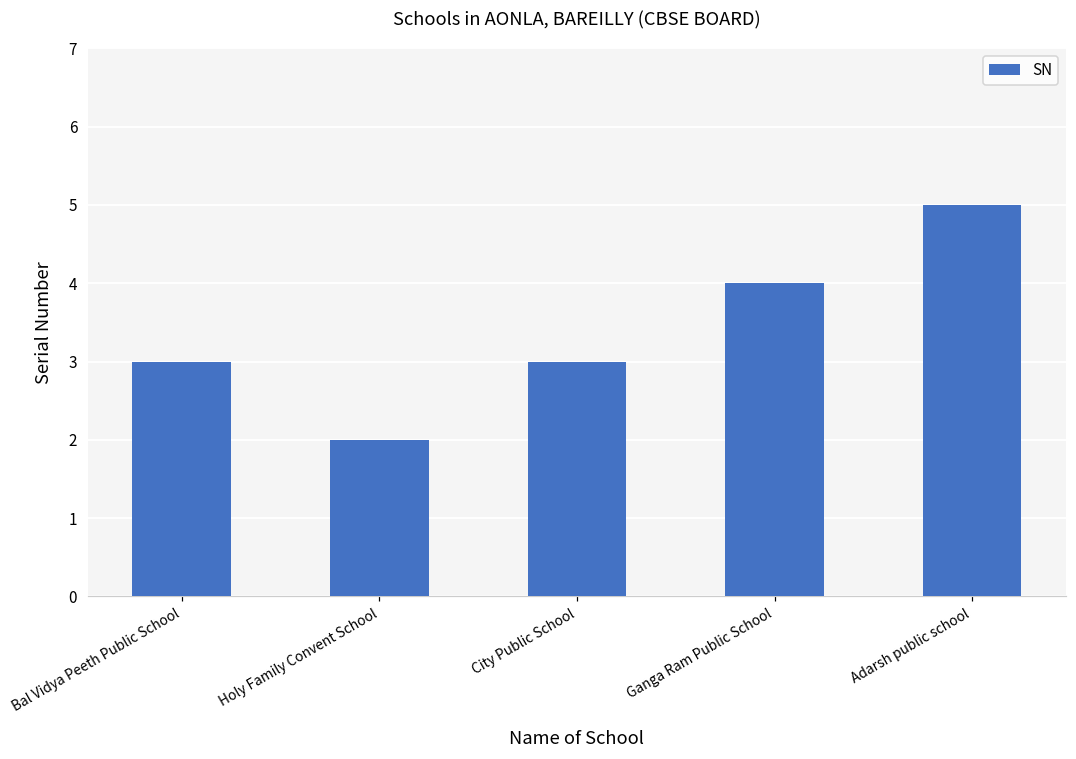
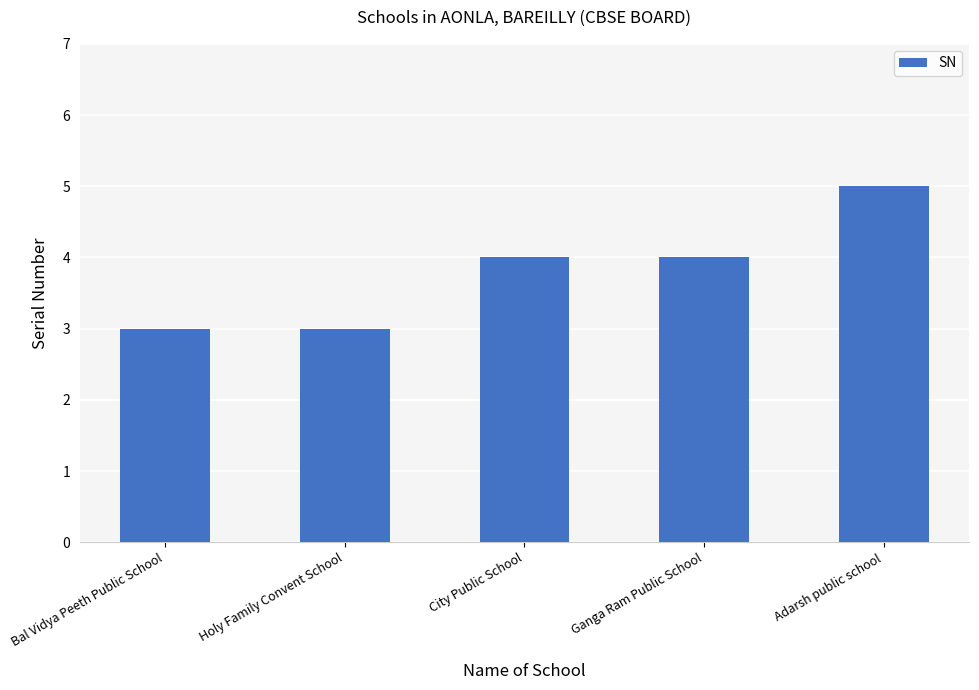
  {
    "Bal Vidya Peeth Public School": 3,
-   "Holy Family Convent School": 2,
-   "City Public School": 3,
+   "Holy Family Convent School": 3,
+   "City Public School": 4,
    "Ganga Ram Public School": 4,
    "Adarsh public school": 5
  }
